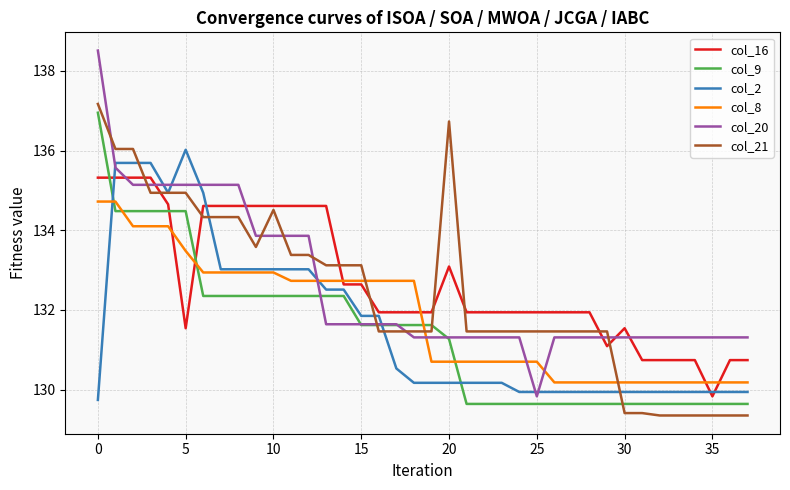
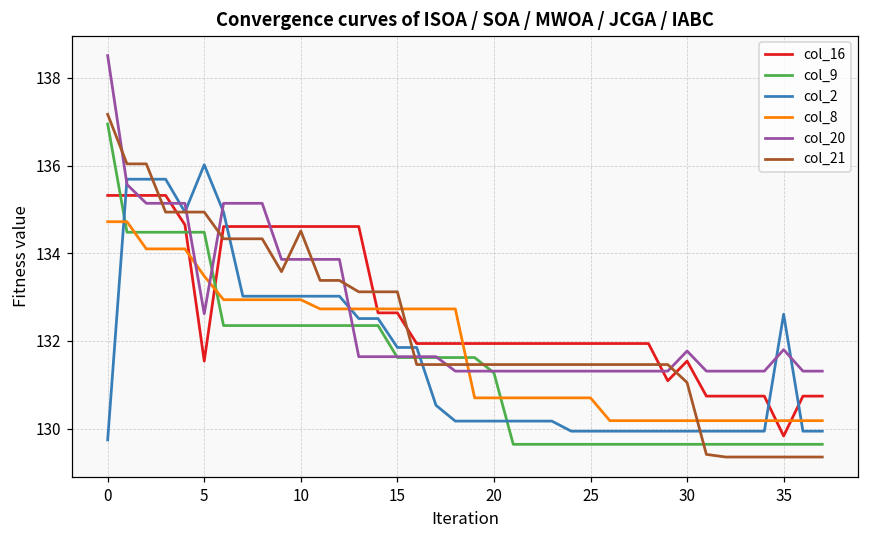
  {
    "col_16": {
      "0": 135.3,
      "5": 131.5,
      "10": 134.6,
      "15": 132.6,
-     "20": 133.1,
+     "20": 131.9,
      "25": 131.9,
      "30": 131.5,
      "35": 129.8
    },
    "col_9": {
      "0": 137.0,
      "5": 134.5,
      "10": 132.4,
      "25": 129.6,
      "30": 129.6,
      "35": 129.6
    },
    "col_2": {
      "0": 129.7,
      "5": 136.0,
      "10": 133.0,
      "15": 131.9,
      "20": 130.2,
      "25": 129.9,
      "30": 129.9,
-     "35": 129.9
+     "35": 132.6
    },
    "col_8": {
      "0": 134.7,
      "5": 133.5,
      "10": 132.9,
      "15": 132.7,
      "20": 130.7,
      "25": 130.7,
      "30": 130.2,
      "35": 130.2
    },
    "col_20": {
      "0": 138.5,
-     "5": 135.1,
+     "5": 132.6,
      "10": 133.9,
-     "25": 129.8,
-     "30": 131.3,
-     "35": 131.3
+     "25": 131.3,
+     "30": 131.8,
+     "35": 131.8
    },
    "col_21": {
      "0": 137.2,
      "5": 134.9,
      "10": 134.5,
      "15": 133.1,
-     "20": 136.7,
+     "20": 131.5,
      "25": 131.5,
-     "30": 129.4,
+     "30": 131.1,
      "35": 129.4
    }
  }
